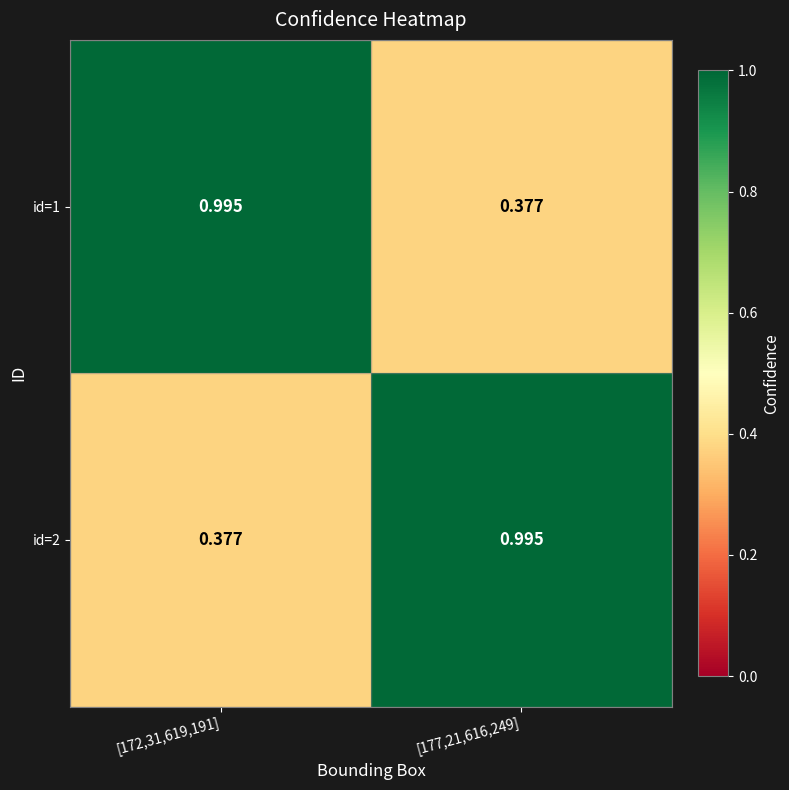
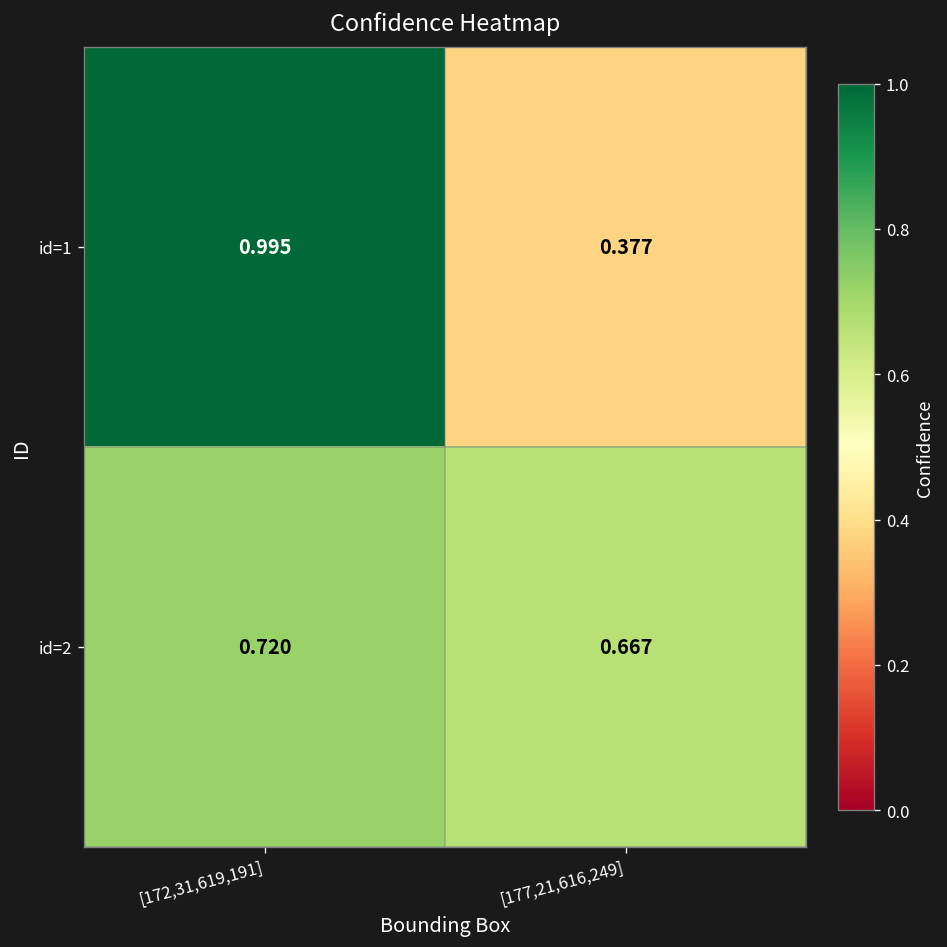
  {
    "id=1": {
      "[172,31,619,191]": 0.995,
      "[177,21,616,249]": 0.377
    },
    "id=2": {
-     "[172,31,619,191]": 0.377,
-     "[177,21,616,249]": 0.995
+     "[172,31,619,191]": 0.720,
+     "[177,21,616,249]": 0.667
    }
  }
